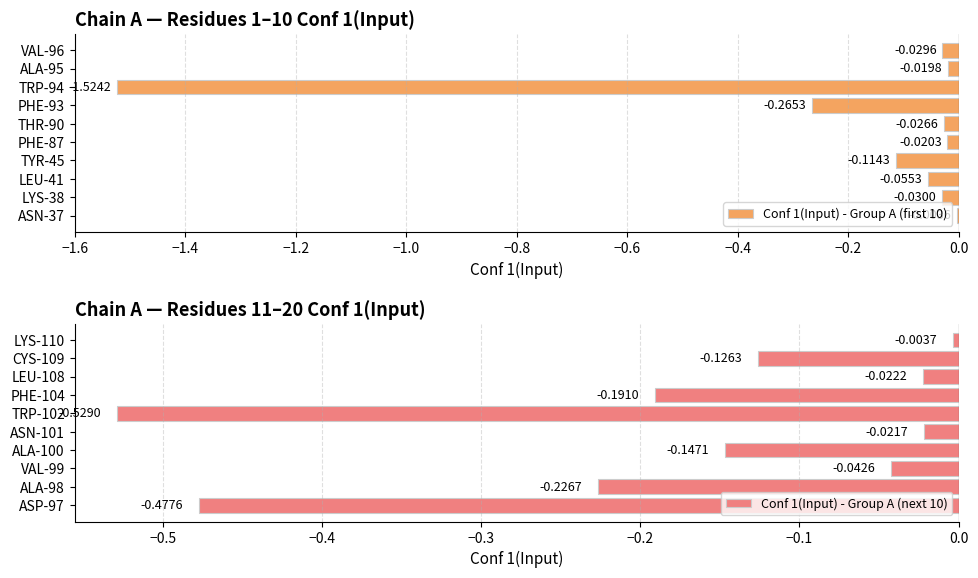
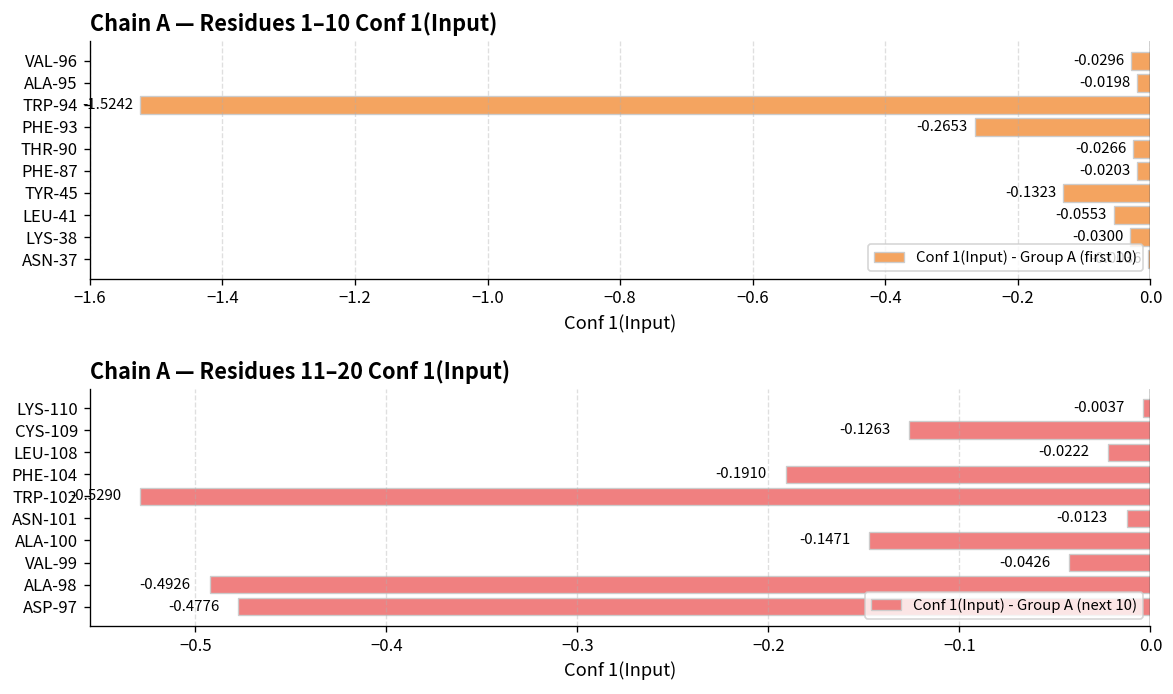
  {
    "Chain A — Residues 1–10 Conf 1(Input)": {
      "VAL-96": -0.0296,
      "ALA-95": -0.0198,
      "TRP-94": -1.5242,
      "PHE-93": -0.2653,
      "THR-90": -0.0266,
      "PHE-87": -0.0203,
-     "TYR-45": -0.1143,
+     "TYR-45": -0.1323,
      "LEU-41": -0.0553
    },
    "Chain A — Residues 11–20 Conf 1(Input)": {
      "LYS-110": -0.0037,
      "CYS-109": -0.1263,
      "LEU-108": -0.0222,
      "PHE-104": -0.1910,
      "TRP-102": -0.5290,
-     "ASN-101": -0.0217,
+     "ASN-101": -0.0123,
      "ALA-100": -0.1471,
      "VAL-99": -0.0426,
-     "ALA-98": -0.2267,
+     "ALA-98": -0.4926,
      "ASP-97": -0.4776
    }
  }
